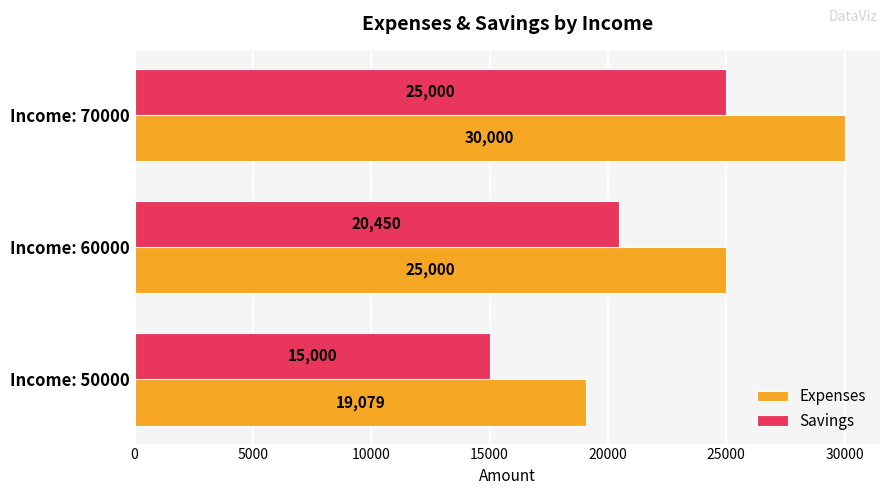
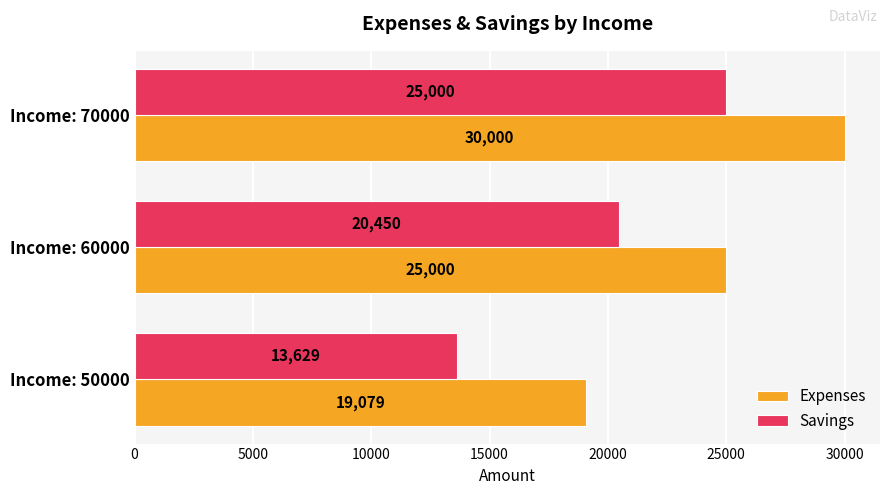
  {
    "Expenses": {
      "Income: 70000": "30,000",
      "Income: 60000": "25,000",
      "Income: 50000": "19,079"
    },
    "Savings": {
      "Income: 70000": "25,000",
      "Income: 60000": "20,450",
-     "Income: 50000": "15,000"
+     "Income: 50000": "13,629"
    }
  }
